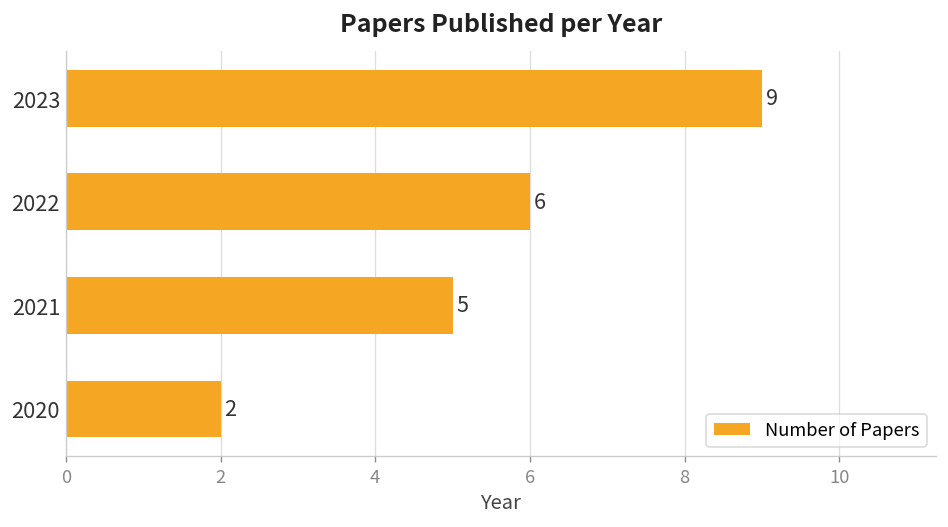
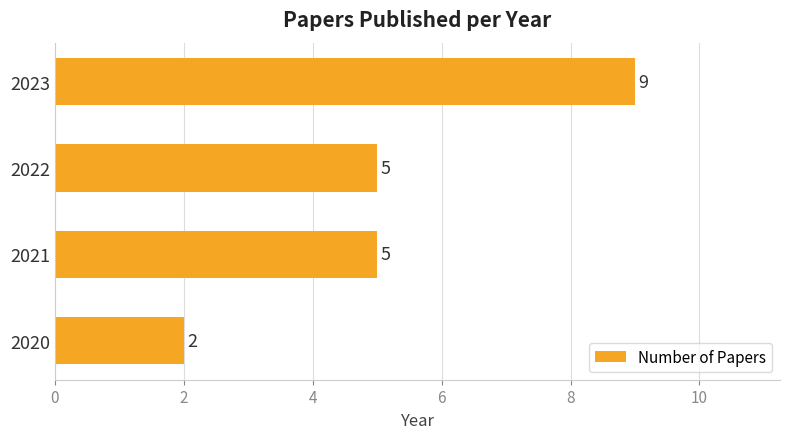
  {
    "2023": 9,
-   "2022": 6,
+   "2022": 5,
    "2021": 5,
    "2020": 2
  }
